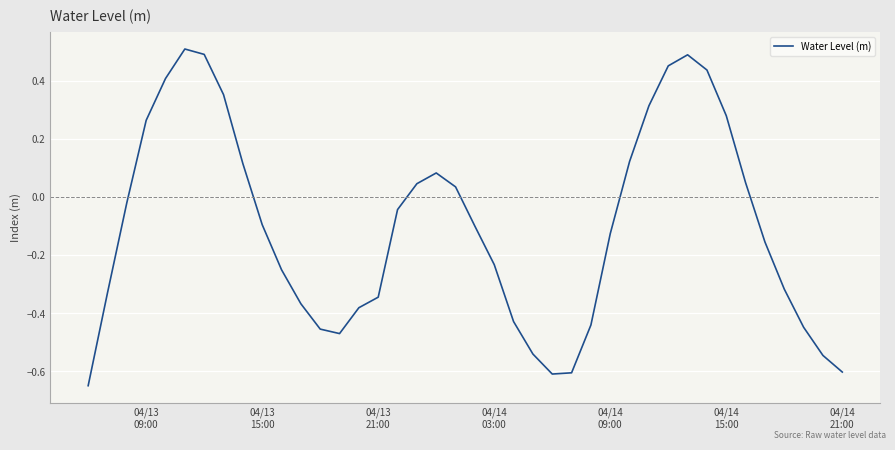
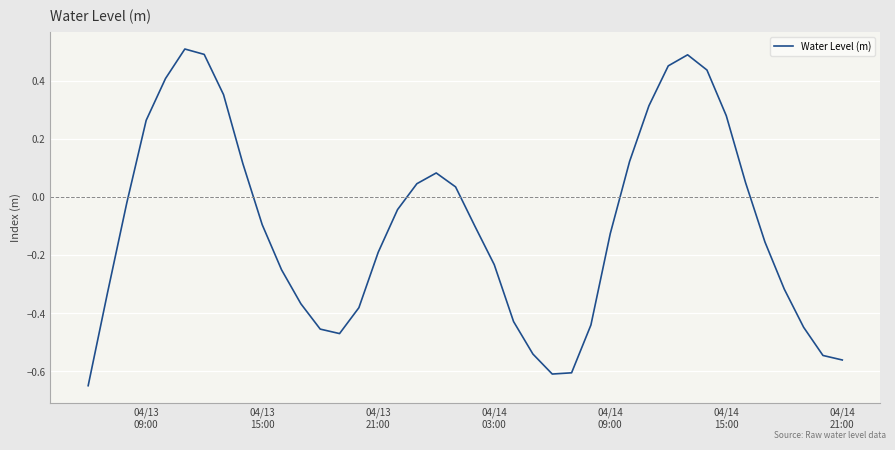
  {
    "04/13 09:00": 0.26,
    "04/13 15:00": -0.10,
-   "04/13 21:00": -0.35,
+   "04/13 21:00": -0.19,
    "04/14 03:00": -0.23,
    "04/14 09:00": -0.13,
    "04/14 15:00": 0.28,
-   "04/14 21:00": -0.60
+   "04/14 21:00": -0.56
  }
